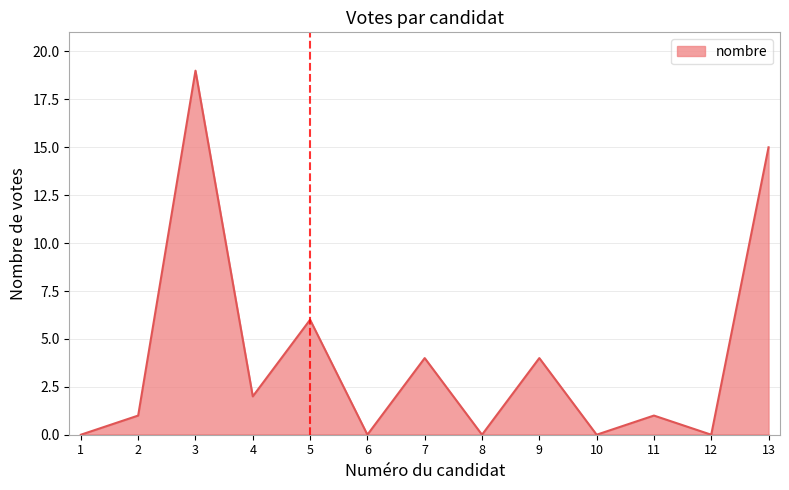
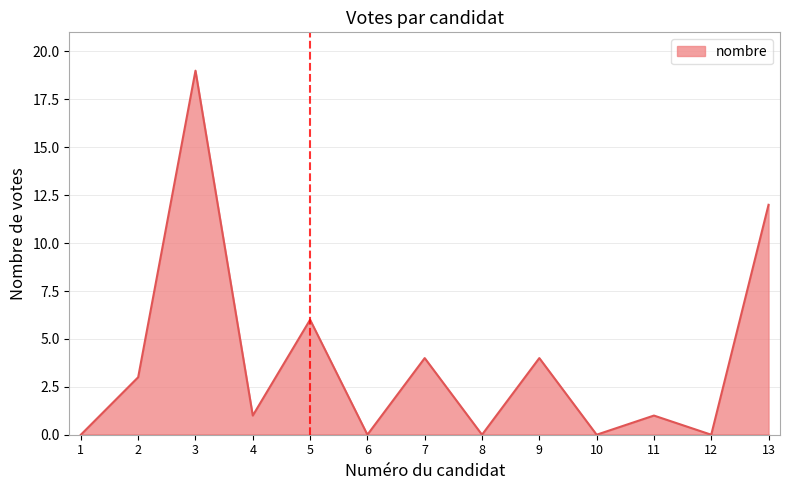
  {
    "nombre": {
-     "2": 1,
+     "2": 3,
      "3": 19,
-     "4": 2,
+     "4": 1,
      "5": 6,
      "7": 4,
      "9": 4,
      "11": 1,
-     "13": 15
+     "13": 12
    }
  }
